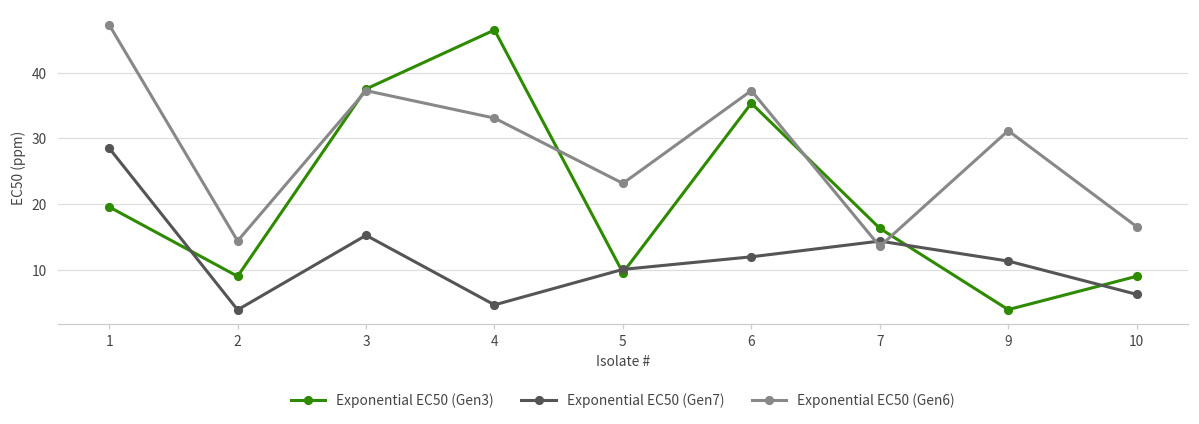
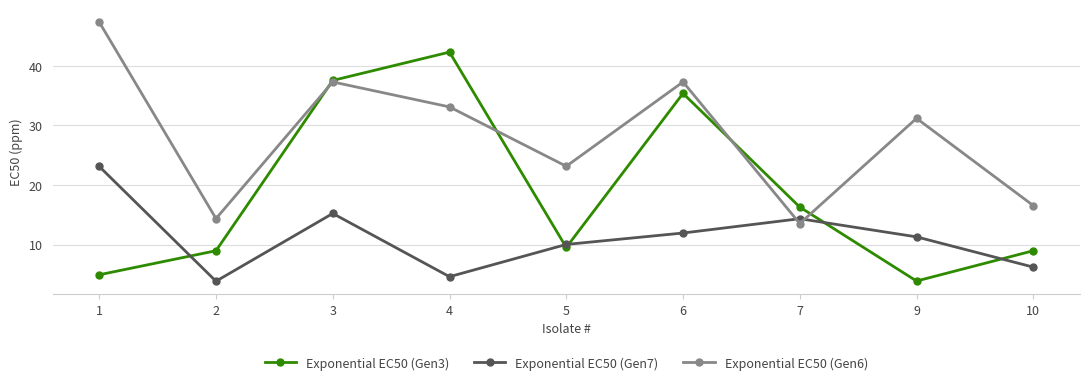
  {
    "Exponential EC50 (Gen3)": {
-     "1": 20,
+     "1": 5,
      "2": 9,
-     "4": 47,
+     "4": 42,
      "5": 10,
      "6": 35,
      "7": 16,
      "9": 4,
      "10": 9
    },
    "Exponential EC50 (Gen7)": {
-     "1": 29,
+     "1": 23,
      "2": 4,
      "3": 15,
      "4": 5,
      "5": 10,
      "6": 12,
      "7": 14,
      "9": 11,
      "10": 6
    },
    "Exponential EC50 (Gen6)": {
      "1": 47,
      "2": 14,
      "4": 33,
      "5": 23,
      "6": 37,
      "7": 14,
      "9": 31,
      "10": 17
    }
  }
